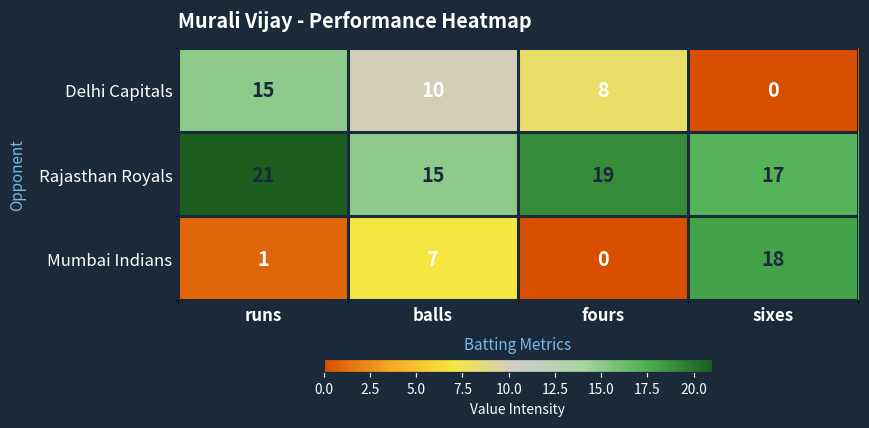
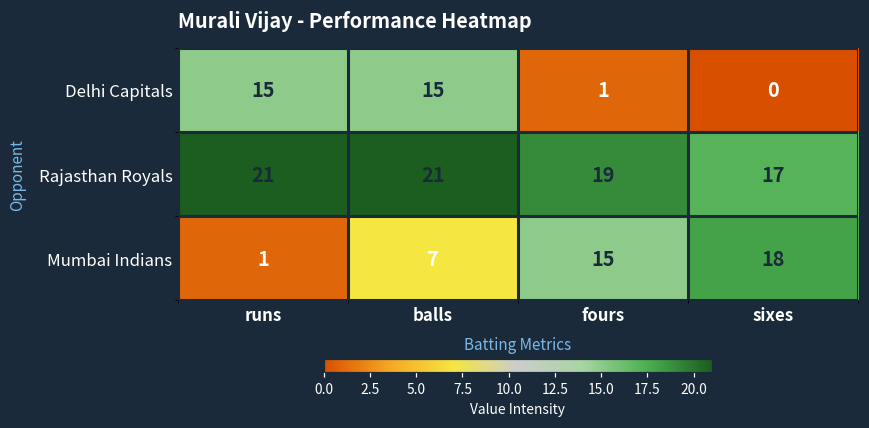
  {
    "Delhi Capitals": {
      "runs": 15,
-     "balls": 10,
-     "fours": 8,
+     "balls": 15,
+     "fours": 1,
      "sixes": 0
    },
    "Rajasthan Royals": {
      "runs": 21,
-     "balls": 15,
+     "balls": 21,
      "fours": 19,
      "sixes": 17
    },
    "Mumbai Indians": {
      "runs": 1,
      "balls": 7,
-     "fours": 0,
+     "fours": 15,
      "sixes": 18
    }
  }
